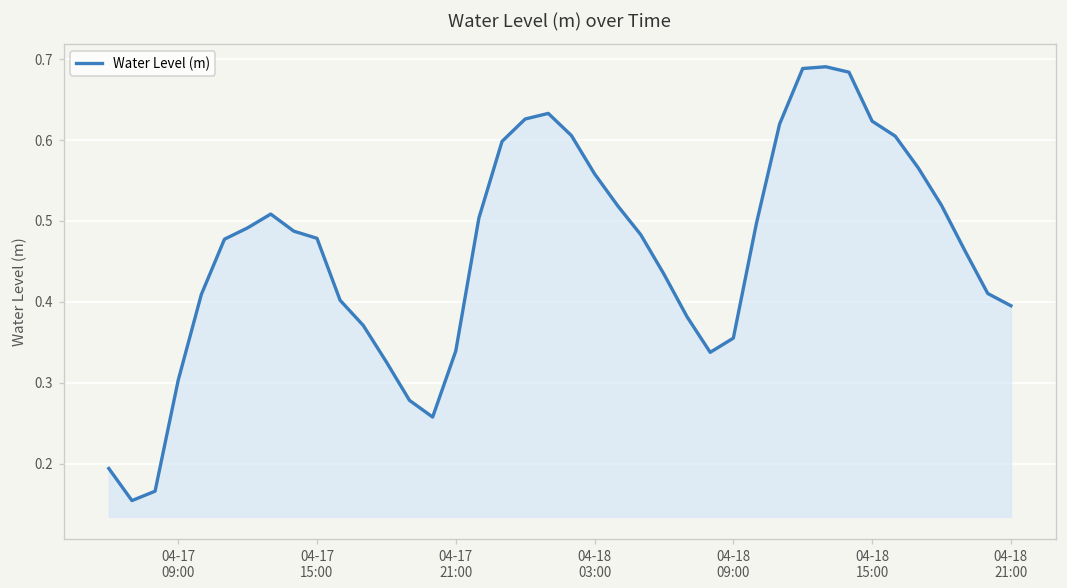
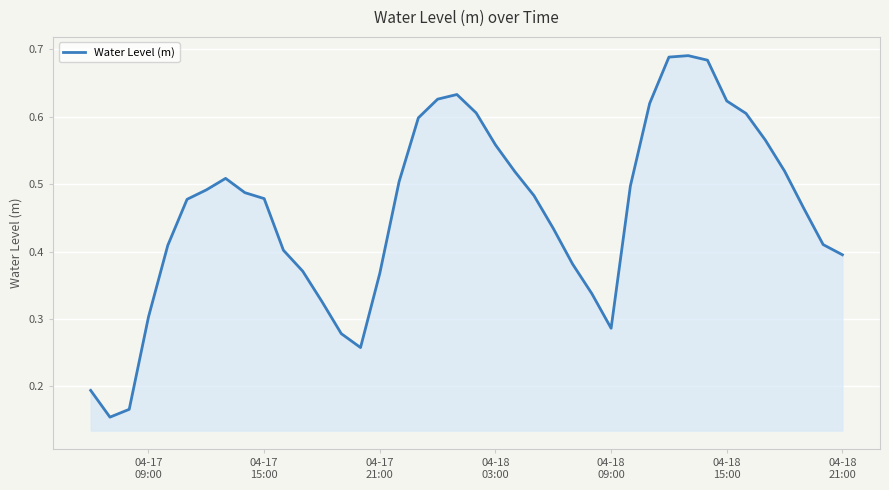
  {
    "04-17 09:00": 0.30,
    "04-17 15:00": 0.48,
-   "04-17 21:00": 0.34,
+   "04-17 21:00": 0.37,
    "04-18 03:00": 0.56,
-   "04-18 09:00": 0.36,
+   "04-18 09:00": 0.29,
    "04-18 15:00": 0.62,
    "04-18 21:00": 0.40
  }
